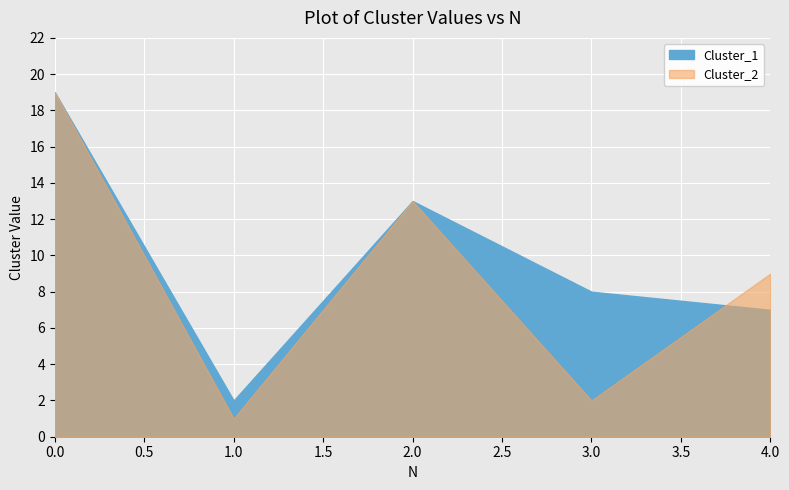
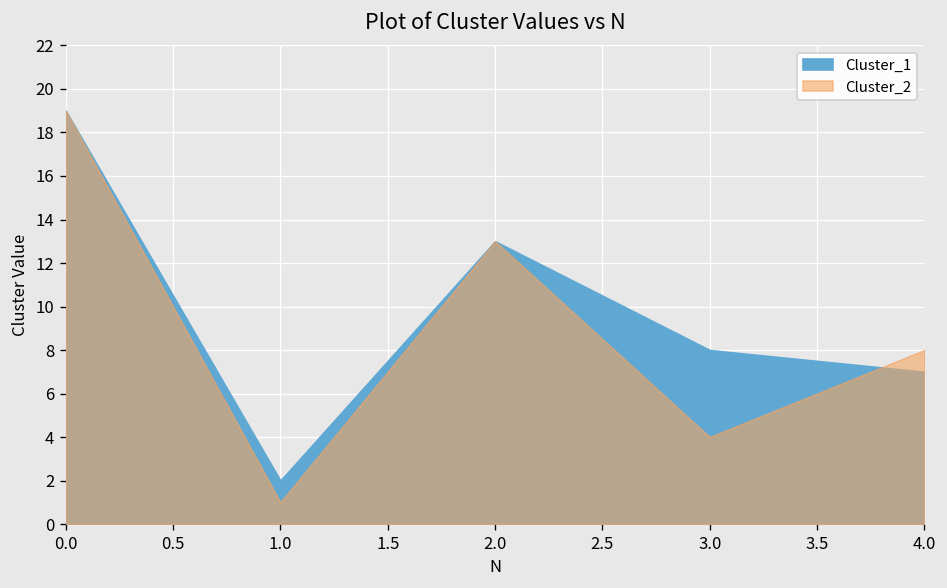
  {
    "Cluster_1": {
      "1.0": 2,
      "3.0": 8,
      "4.0": 7
    },
    "Cluster_2": {
      "1.0": 1,
-     "3.0": 2,
-     "4.0": 9
+     "3.0": 4,
+     "4.0": 8
    }
  }
